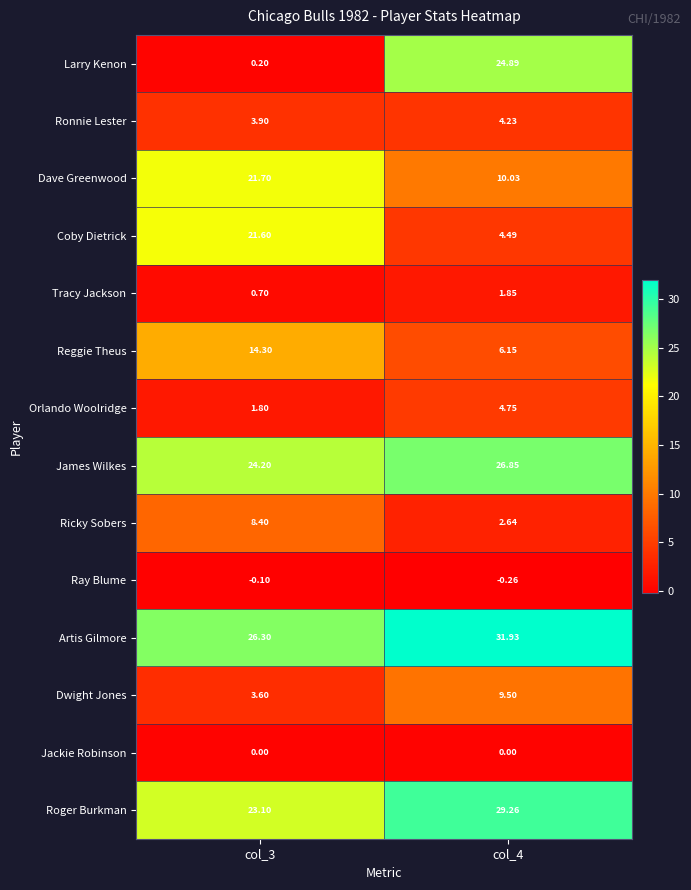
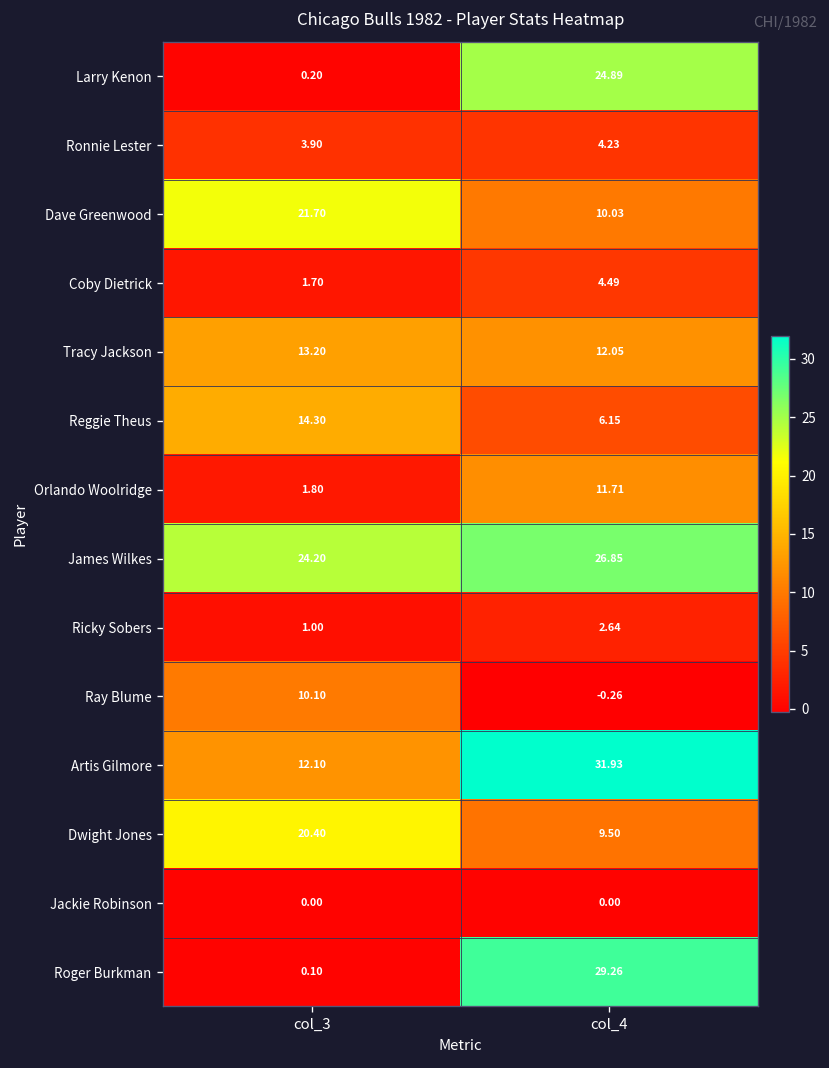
  {
    "Larry Kenon": {
      "col_3": 0.20,
      "col_4": 24.89
    },
    "Ronnie Lester": {
      "col_3": 3.90,
      "col_4": 4.23
    },
    "Dave Greenwood": {
      "col_3": 21.70,
      "col_4": 10.03
    },
    "Coby Dietrick": {
-     "col_3": 21.60,
+     "col_3": 1.70,
      "col_4": 4.49
    },
    "Tracy Jackson": {
-     "col_3": 0.70,
-     "col_4": 1.85
+     "col_3": 13.20,
+     "col_4": 12.05
    },
    "Reggie Theus": {
      "col_3": 14.30,
      "col_4": 6.15
    },
    "Orlando Woolridge": {
      "col_3": 1.80,
-     "col_4": 4.75
+     "col_4": 11.71
    },
    "James Wilkes": {
      "col_3": 24.20,
      "col_4": 26.85
    },
    "Ricky Sobers": {
-     "col_3": 8.40,
+     "col_3": 1.00,
      "col_4": 2.64
    },
    "Ray Blume": {
-     "col_3": -0.10,
+     "col_3": 10.10,
      "col_4": -0.26
    },
    "Artis Gilmore": {
-     "col_3": 26.30,
+     "col_3": 12.10,
      "col_4": 31.93
    },
    "Dwight Jones": {
-     "col_3": 3.60,
+     "col_3": 20.40,
      "col_4": 9.50
    },
    "Jackie Robinson": {
      "col_3": 0.00,
      "col_4": 0.00
    },
    "Roger Burkman": {
-     "col_3": 23.10,
+     "col_3": 0.10,
      "col_4": 29.26
    }
  }
